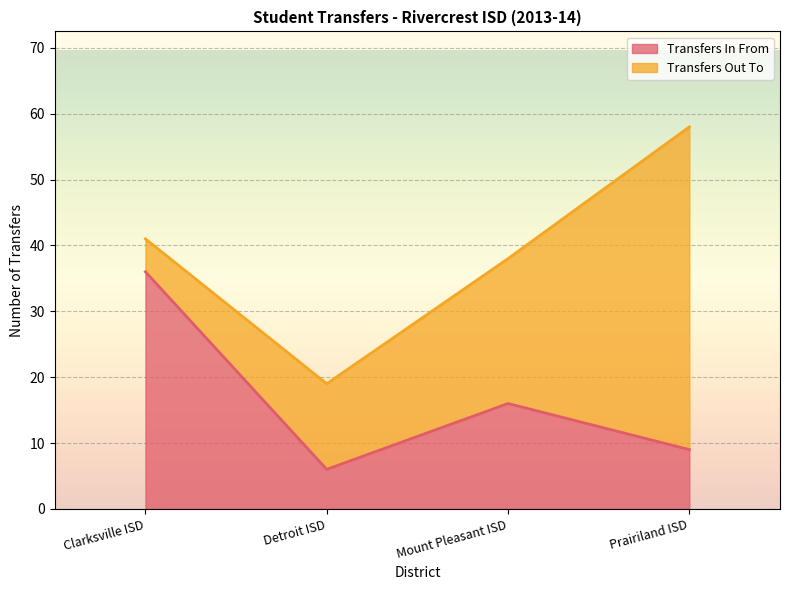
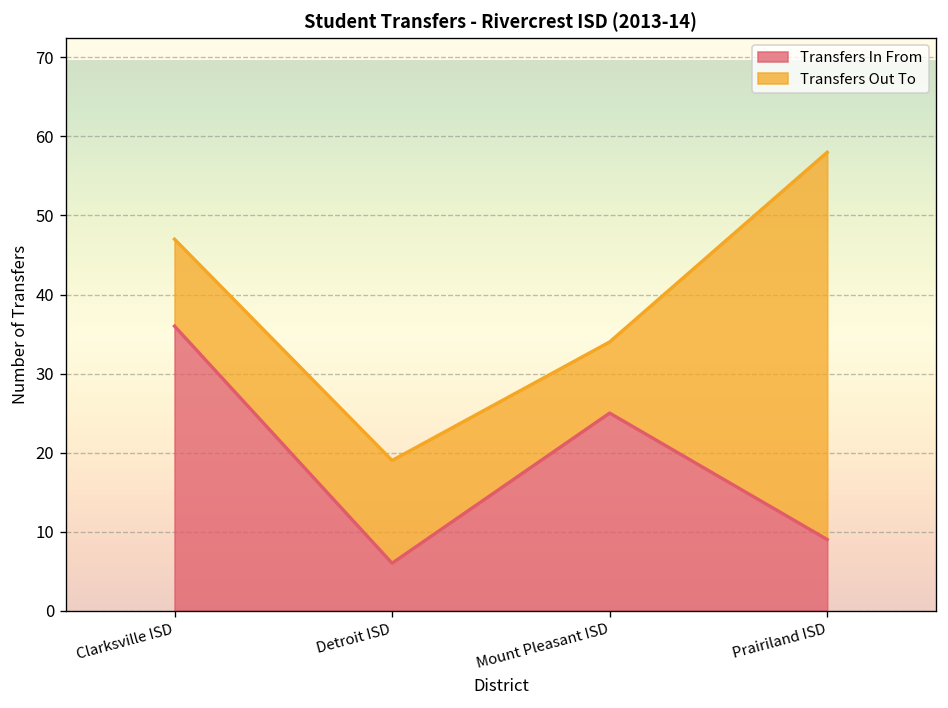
  {
    "Transfers In From": {
      "Clarksville ISD": 36,
      "Detroit ISD": 6,
-     "Mount Pleasant ISD": 16,
+     "Mount Pleasant ISD": 25,
      "Prairiland ISD": 9
    },
    "Transfers Out To": {
-     "Clarksville ISD": 5,
+     "Clarksville ISD": 11,
      "Detroit ISD": 13,
-     "Mount Pleasant ISD": 22,
+     "Mount Pleasant ISD": 9,
      "Prairiland ISD": 49
    }
  }
